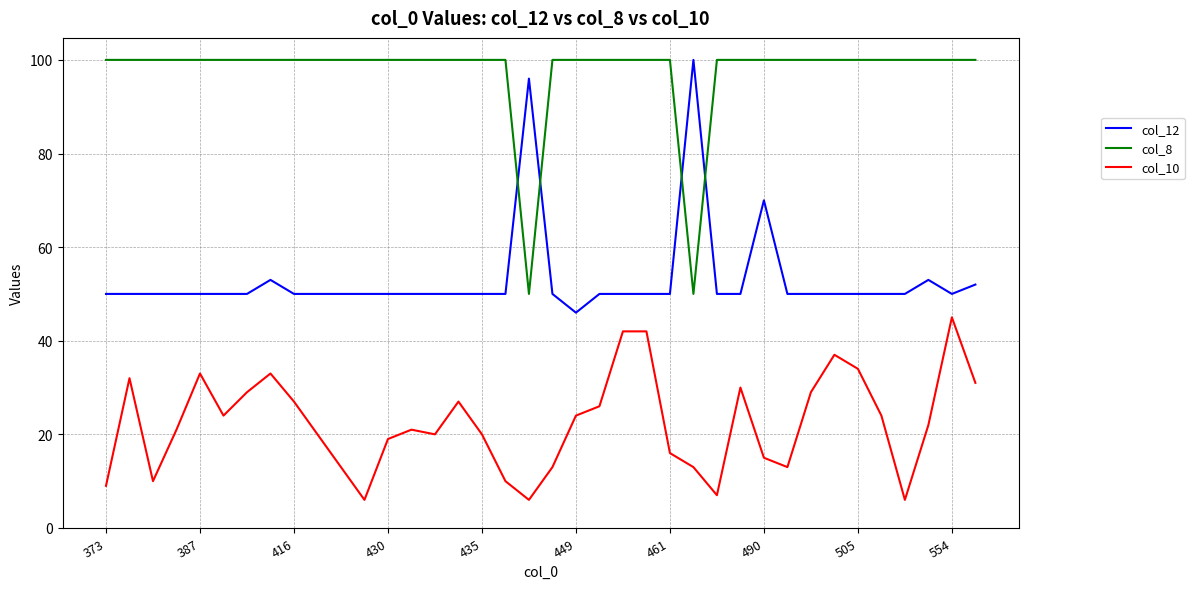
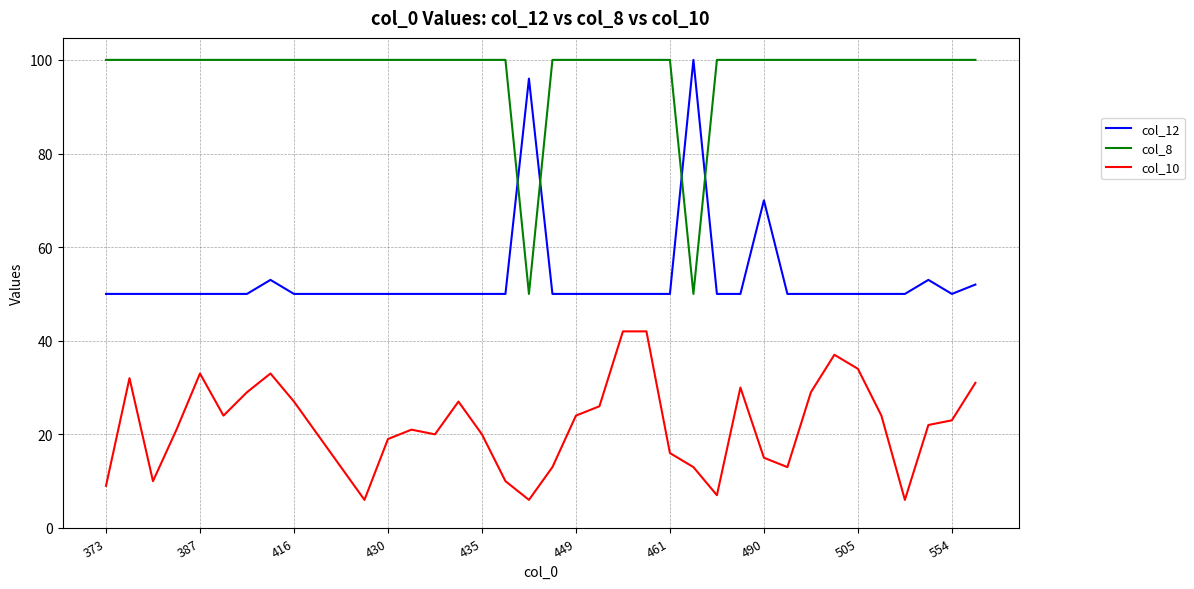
  {
    "col_12": {
      "373": 50,
      "387": 50,
      "416": 50,
      "430": 50,
      "435": 50,
-     "449": 46,
+     "449": 50,
      "461": 50,
      "490": 70,
      "505": 50,
      "554": 50
    },
    "col_8": {
      "373": 100,
      "387": 100,
      "416": 100,
      "430": 100,
      "435": 100,
      "449": 100,
      "461": 100,
      "490": 100,
      "505": 100,
      "554": 100
    },
    "col_10": {
      "373": 9,
      "387": 33,
      "416": 27,
      "430": 19,
      "435": 20,
      "449": 24,
      "461": 16,
      "490": 15,
      "505": 34,
-     "554": 45
+     "554": 23
    }
  }
